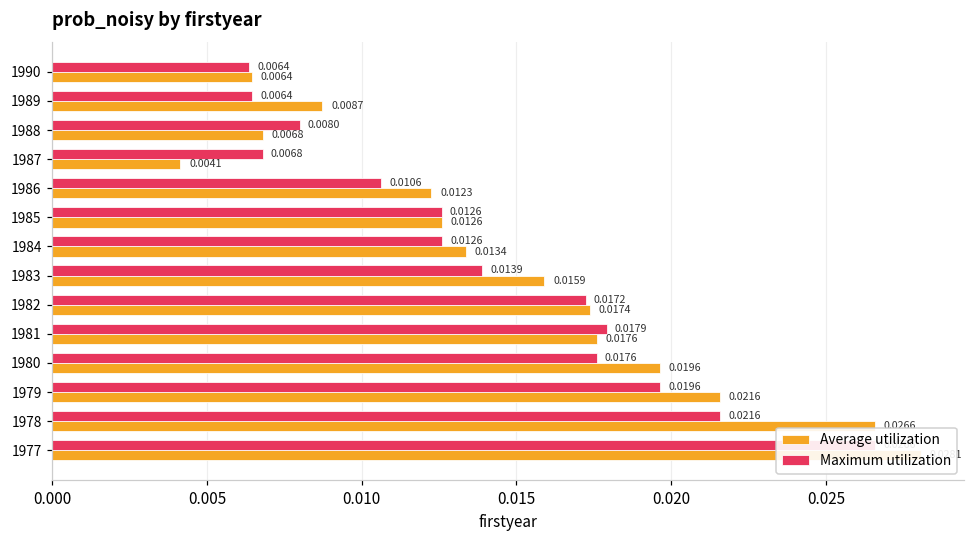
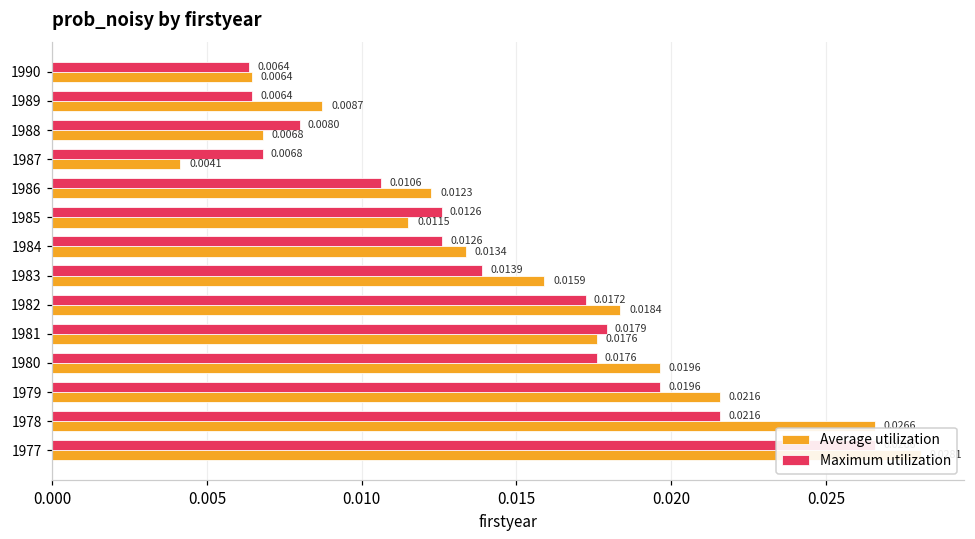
  {
    "Average utilization": {
      "1990": 0.0064,
      "1989": 0.0087,
      "1988": 0.0068,
      "1987": 0.0041,
      "1986": 0.0123,
-     "1985": 0.0126,
+     "1985": 0.0115,
      "1984": 0.0134,
      "1983": 0.0159,
-     "1982": 0.0174,
+     "1982": 0.0184,
      "1981": 0.0176,
      "1980": 0.0196,
      "1979": 0.0216
    },
    "Maximum utilization": {
      "1989": 0.0064,
      "1988": 0.0080,
      "1987": 0.0068,
      "1986": 0.0106,
      "1985": 0.0126,
      "1984": 0.0126,
      "1983": 0.0139,
      "1982": 0.0172,
      "1981": 0.0179,
      "1980": 0.0176,
      "1979": 0.0196,
      "1978": 0.0216
    }
  }
